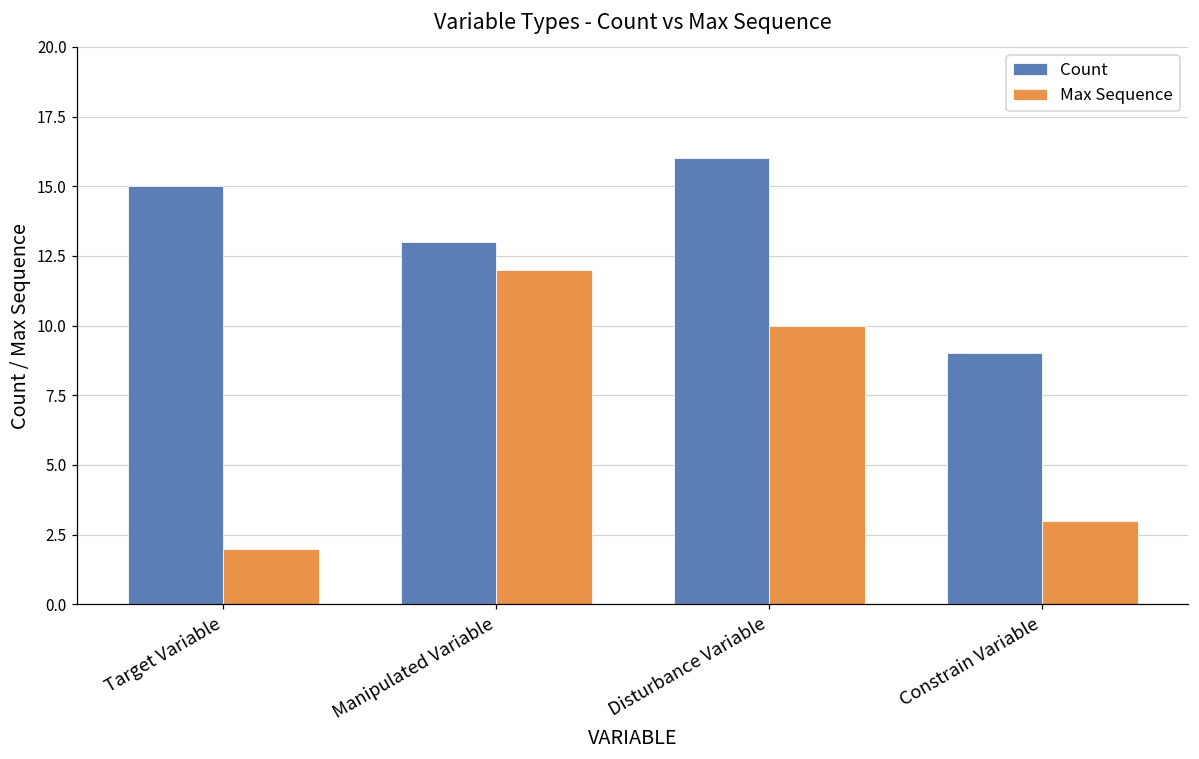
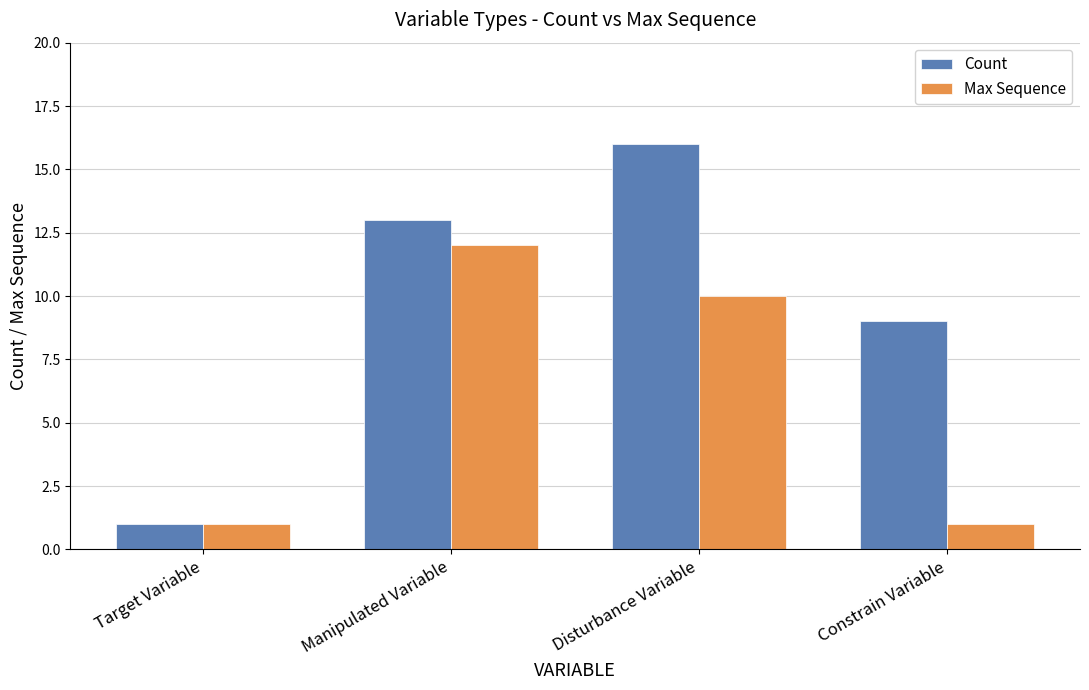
  {
    "Count": {
-     "Target Variable": 15,
+     "Target Variable": 1,
      "Manipulated Variable": 13,
      "Disturbance Variable": 16,
      "Constrain Variable": 9
    },
    "Max Sequence": {
-     "Target Variable": 2,
+     "Target Variable": 1,
      "Manipulated Variable": 12,
      "Disturbance Variable": 10,
-     "Constrain Variable": 3
+     "Constrain Variable": 1
    }
  }
